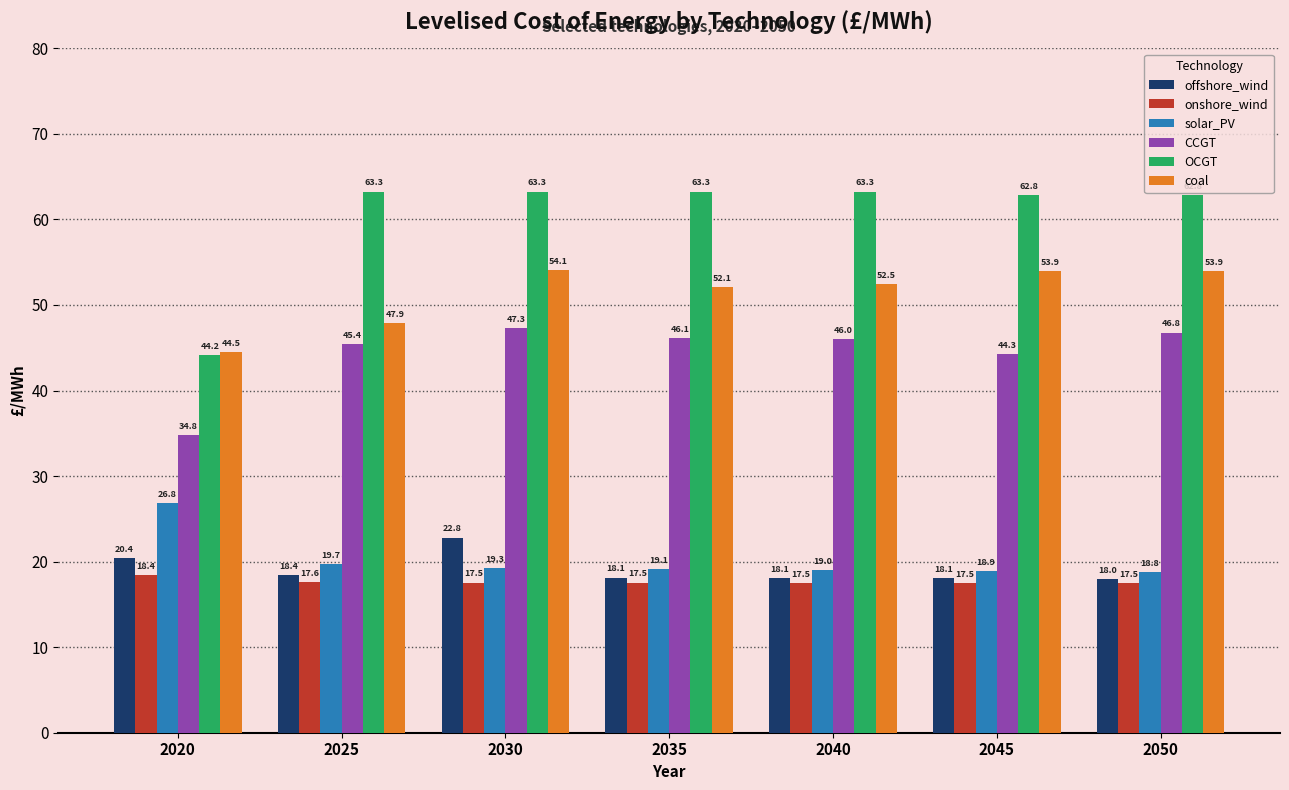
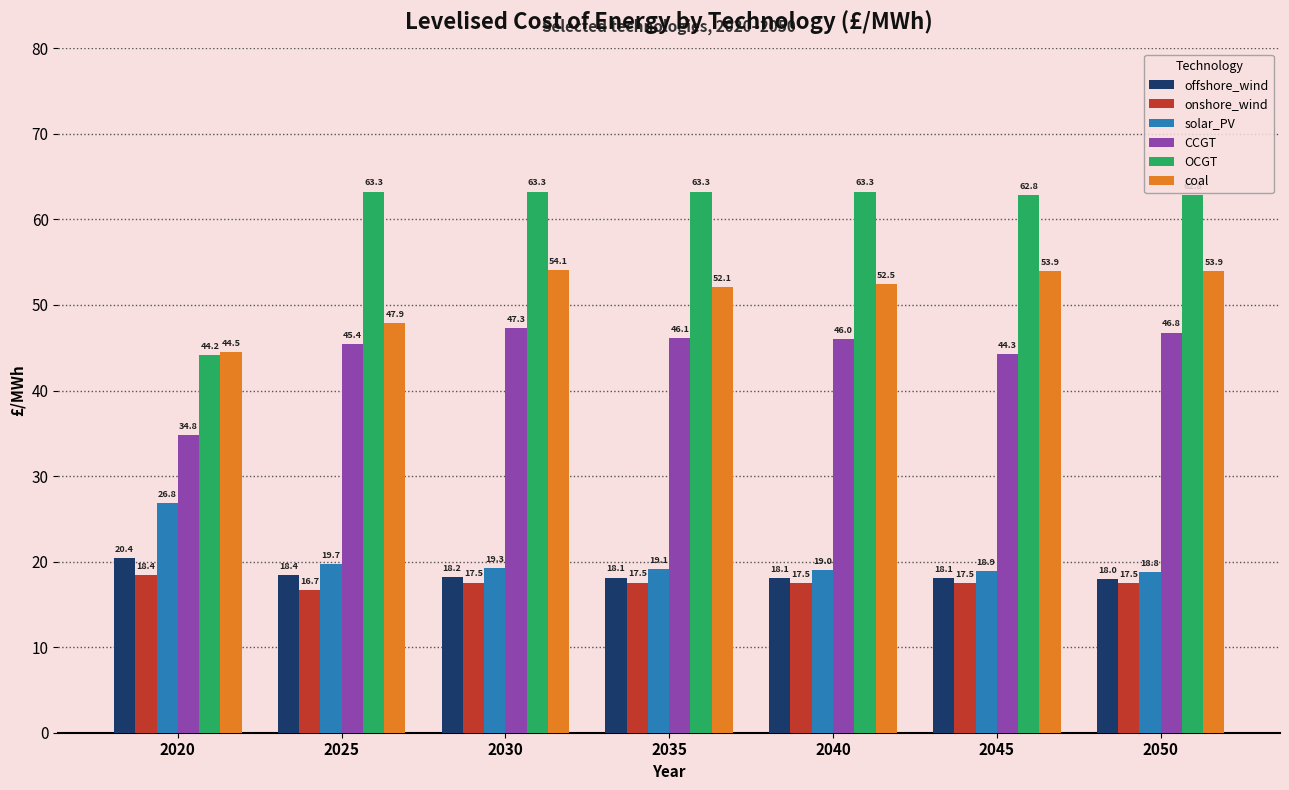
  {
    "offshore_wind": {
      "2020": 20.4,
      "2025": 18.4,
-     "2030": 22.8,
+     "2030": 18.2,
      "2035": 18.1,
      "2040": 18.1,
      "2045": 18.1,
      "2050": 18.0
    },
    "onshore_wind": {
      "2020": 18.4,
-     "2025": 17.6,
+     "2025": 16.7,
      "2030": 17.5,
      "2035": 17.5,
      "2040": 17.5,
      "2045": 17.5,
      "2050": 17.5
    },
    "solar_PV": {
      "2020": 26.8,
      "2025": 19.7,
      "2030": 19.3,
      "2035": 19.1,
      "2040": 19.0,
      "2045": 18.9,
      "2050": 18.8
    },
    "CCGT": {
      "2020": 34.8,
      "2025": 45.4,
      "2030": 47.3,
      "2035": 46.1,
      "2040": 46.0,
      "2045": 44.3,
      "2050": 46.8
    },
    "OCGT": {
      "2020": 44.2,
      "2025": 63.3,
      "2030": 63.3,
      "2035": 63.3,
      "2040": 63.3,
      "2045": 62.8
    },
    "coal": {
      "2020": 44.5,
      "2025": 47.9,
      "2030": 54.1,
      "2035": 52.1,
      "2040": 52.5,
      "2045": 53.9,
      "2050": 53.9
    }
  }
